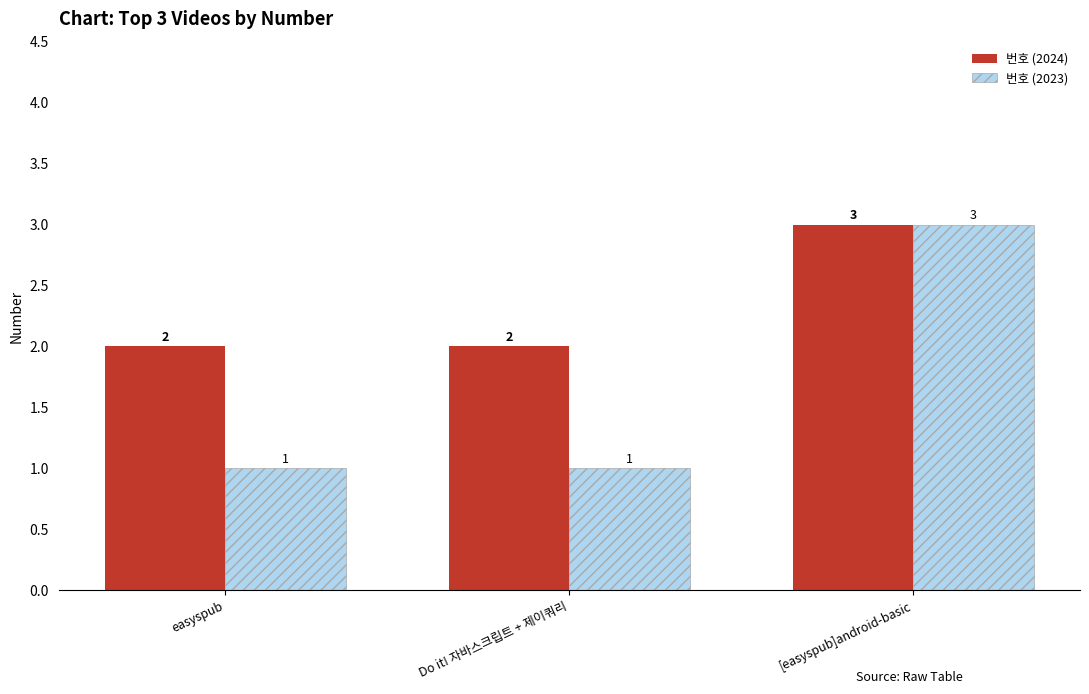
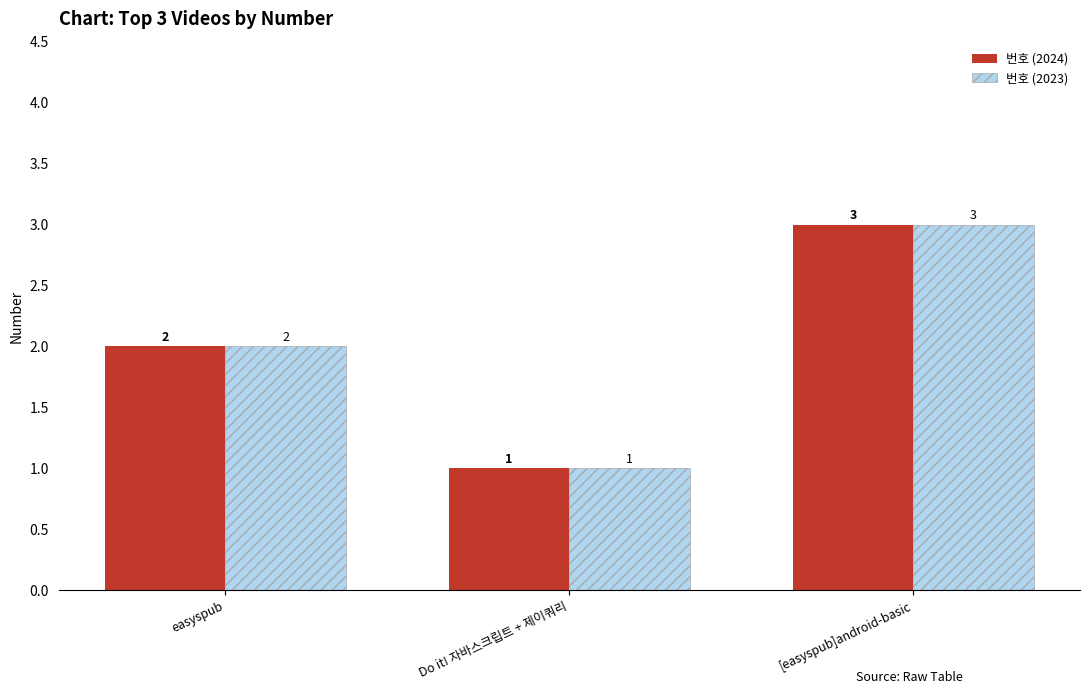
  {
    "번호 (2024)": {
      "easyspub": 2,
-     "Do it! 자바스크립트 + 제이쿼리": 2,
+     "Do it! 자바스크립트 + 제이쿼리": 1,
      "[easyspub]android-basic": 3
    },
    "번호 (2023)": {
-     "easyspub": 1,
+     "easyspub": 2,
      "Do it! 자바스크립트 + 제이쿼리": 1,
      "[easyspub]android-basic": 3
    }
  }
